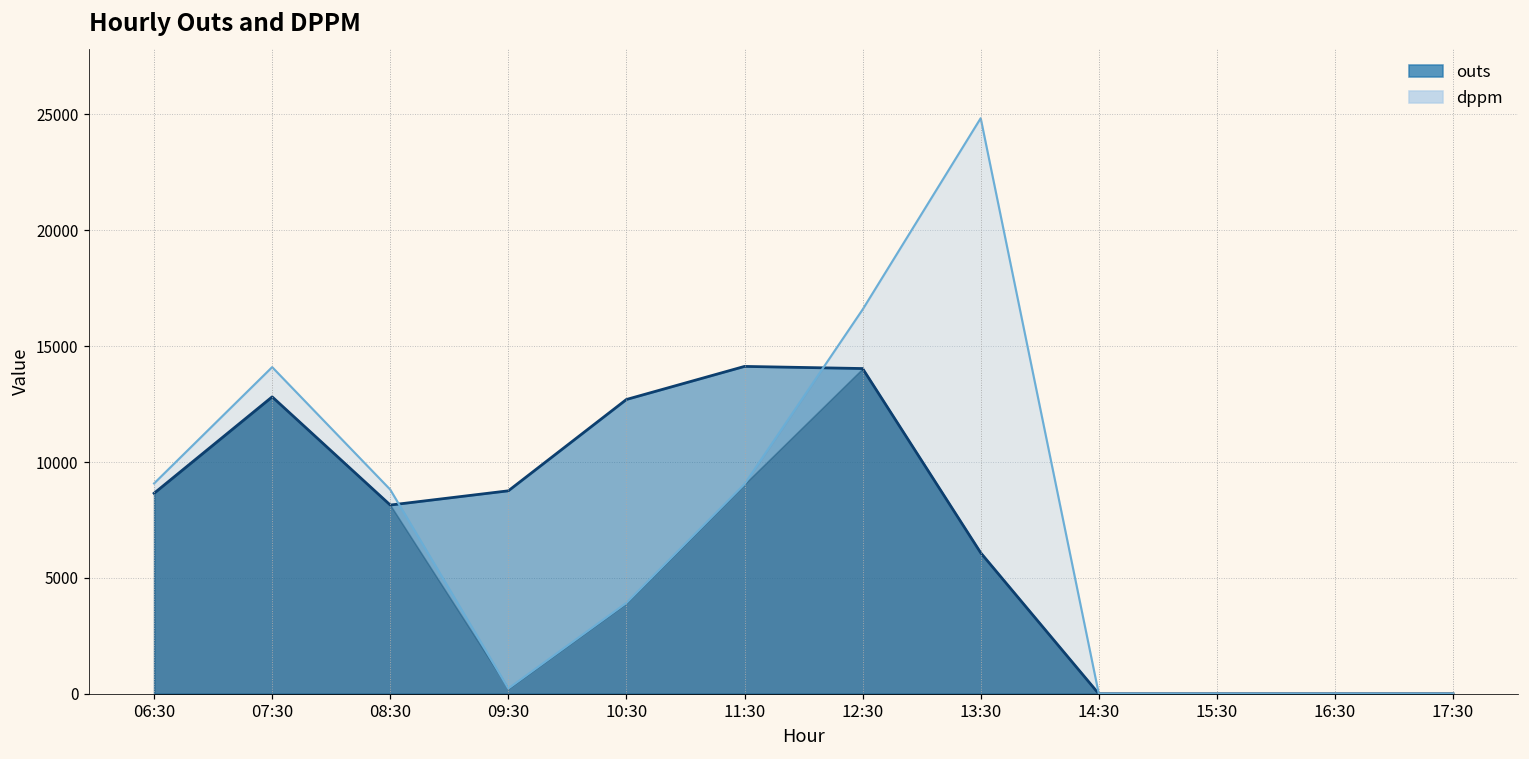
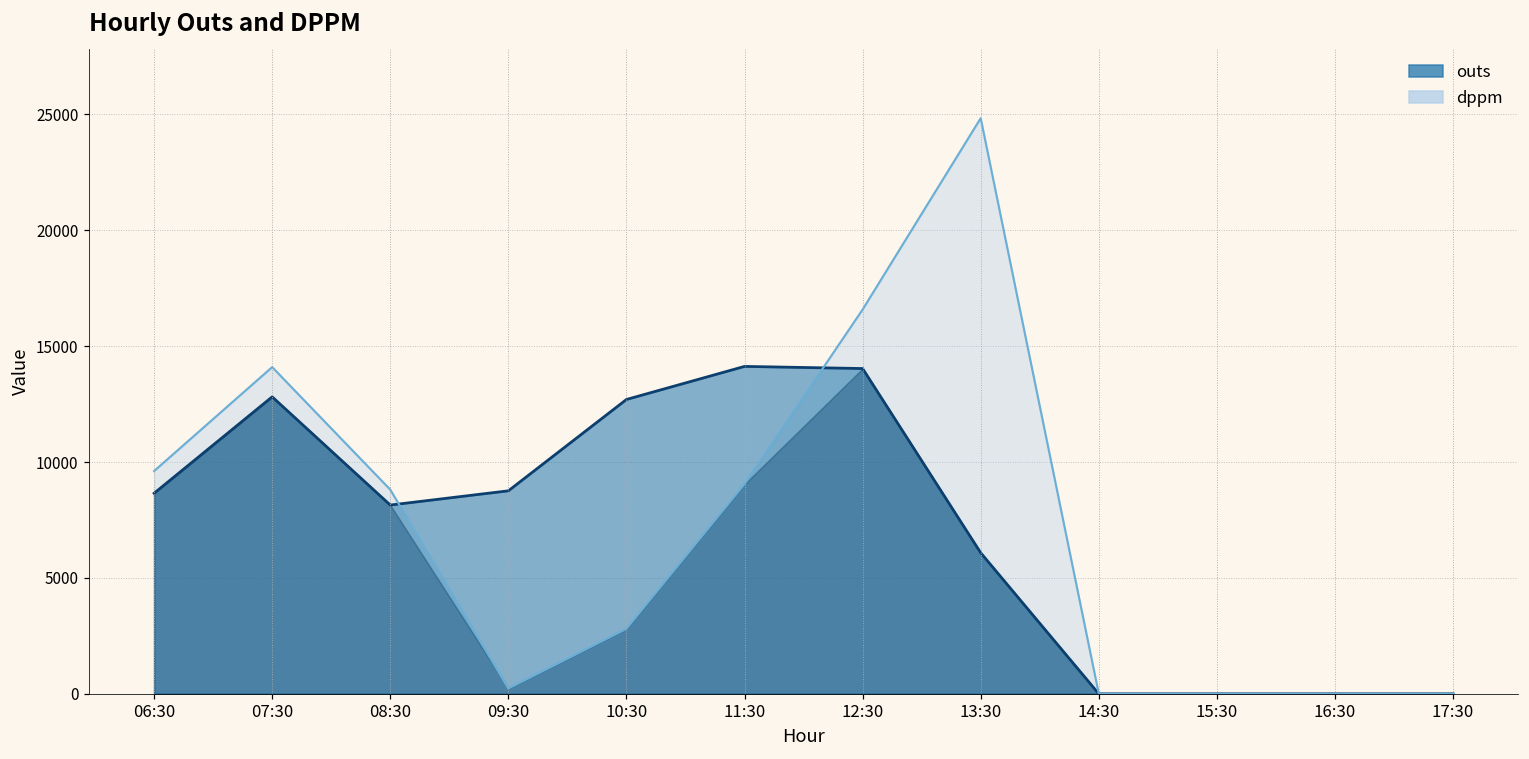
  {
    "dppm": {
-     "06:30": 9100,
+     "06:30": 9600,
      "07:30": 14100,
      "08:30": 8800,
-     "10:30": 3900,
+     "10:30": 2800,
      "12:30": 16600,
      "13:30": 24800
    }
  }
